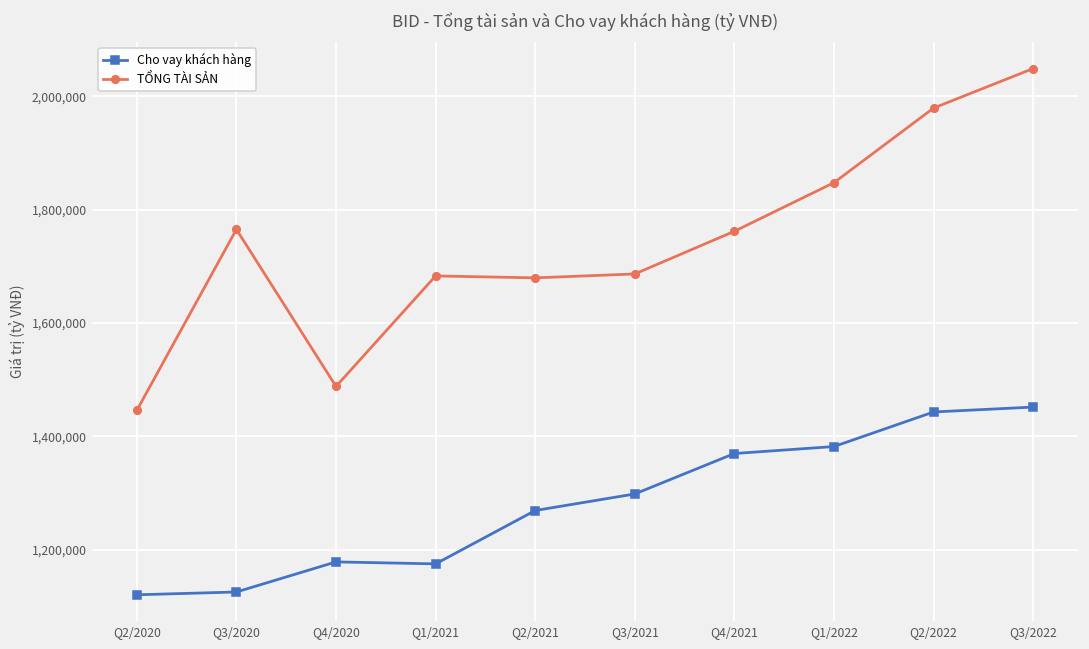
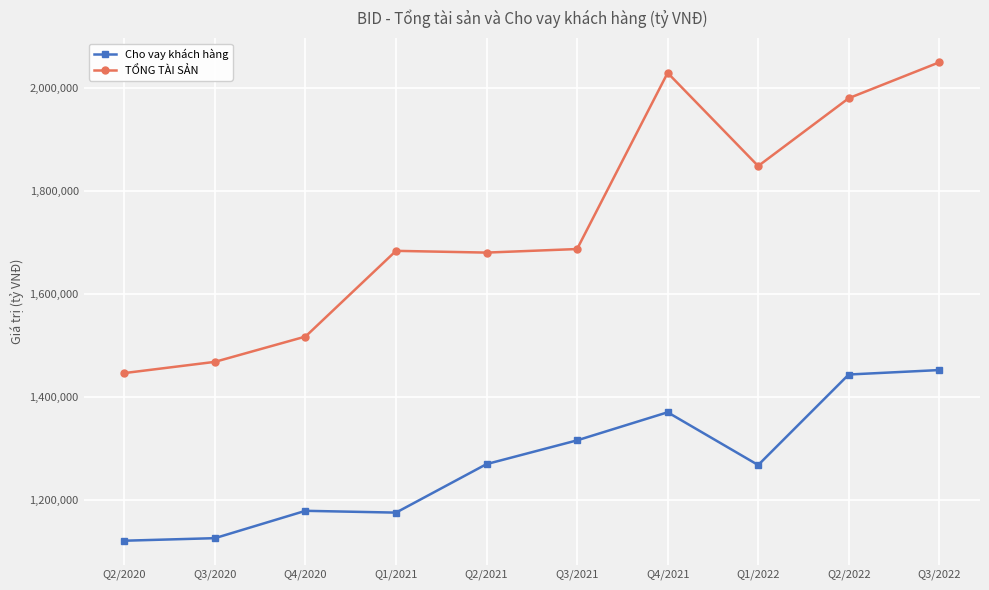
  {
    "Cho vay khách hàng": {
      "Q2/2020": "1,120,000",
      "Q3/2020": "1,130,000",
      "Q4/2020": "1,180,000",
      "Q1/2021": "1,180,000",
      "Q2/2021": "1,270,000",
-     "Q3/2021": "1,300,000",
+     "Q3/2021": "1,320,000",
      "Q4/2021": "1,370,000",
-     "Q1/2022": "1,380,000",
+     "Q1/2022": "1,270,000",
      "Q2/2022": "1,440,000",
      "Q3/2022": "1,450,000"
    },
    "TỔNG TÀI SẢN": {
      "Q2/2020": "1,450,000",
-     "Q3/2020": "1,770,000",
-     "Q4/2020": "1,490,000",
+     "Q3/2020": "1,470,000",
+     "Q4/2020": "1,520,000",
      "Q1/2021": "1,680,000",
      "Q2/2021": "1,680,000",
      "Q3/2021": "1,690,000",
-     "Q4/2021": "1,760,000",
+     "Q4/2021": "2,030,000",
      "Q1/2022": "1,850,000",
      "Q2/2022": "1,980,000",
      "Q3/2022": "2,050,000"
    }
  }
